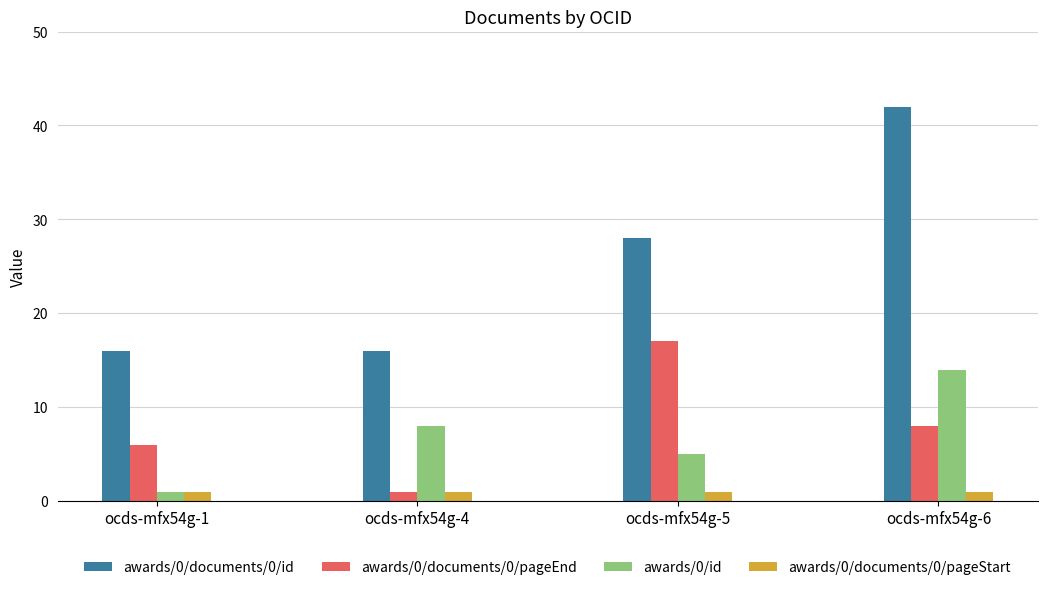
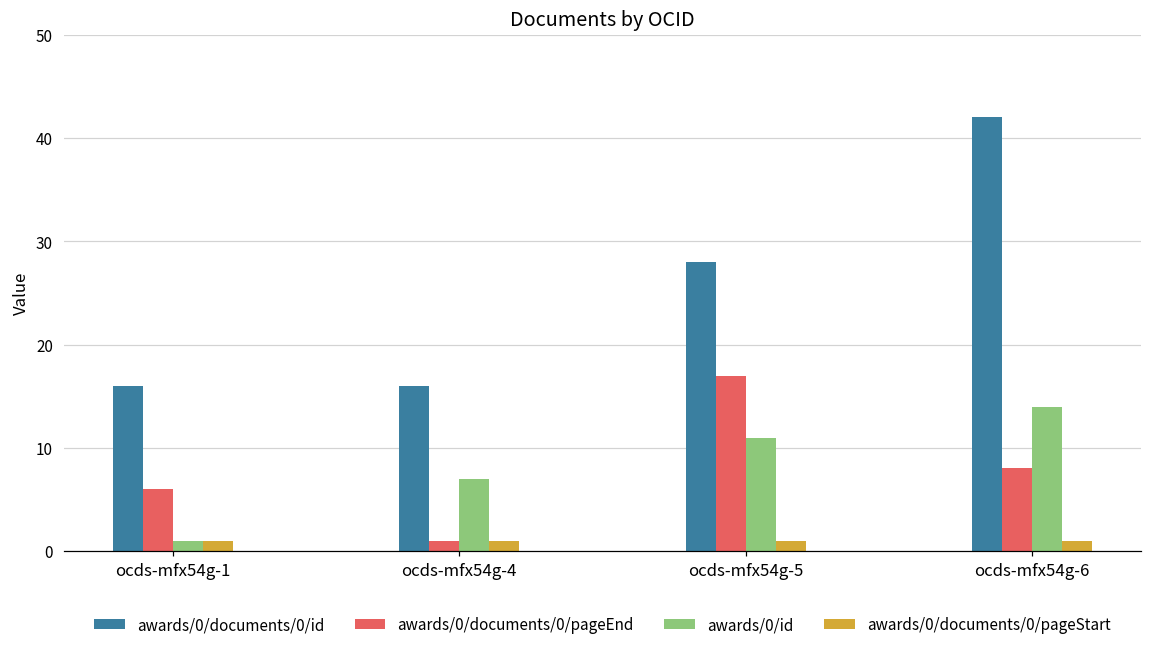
  {
    "awards/0/documents/0/id": {
      "ocds-mfx54g-1": 16,
      "ocds-mfx54g-4": 16,
      "ocds-mfx54g-5": 28,
      "ocds-mfx54g-6": 42
    },
    "awards/0/documents/0/pageEnd": {
      "ocds-mfx54g-1": 6,
      "ocds-mfx54g-4": 1,
      "ocds-mfx54g-5": 17,
      "ocds-mfx54g-6": 8
    },
    "awards/0/id": {
      "ocds-mfx54g-1": 1,
-     "ocds-mfx54g-4": 8,
-     "ocds-mfx54g-5": 5,
+     "ocds-mfx54g-4": 7,
+     "ocds-mfx54g-5": 11,
      "ocds-mfx54g-6": 14
    },
    "awards/0/documents/0/pageStart": {
      "ocds-mfx54g-1": 1,
      "ocds-mfx54g-4": 1,
      "ocds-mfx54g-5": 1,
      "ocds-mfx54g-6": 1
    }
  }
